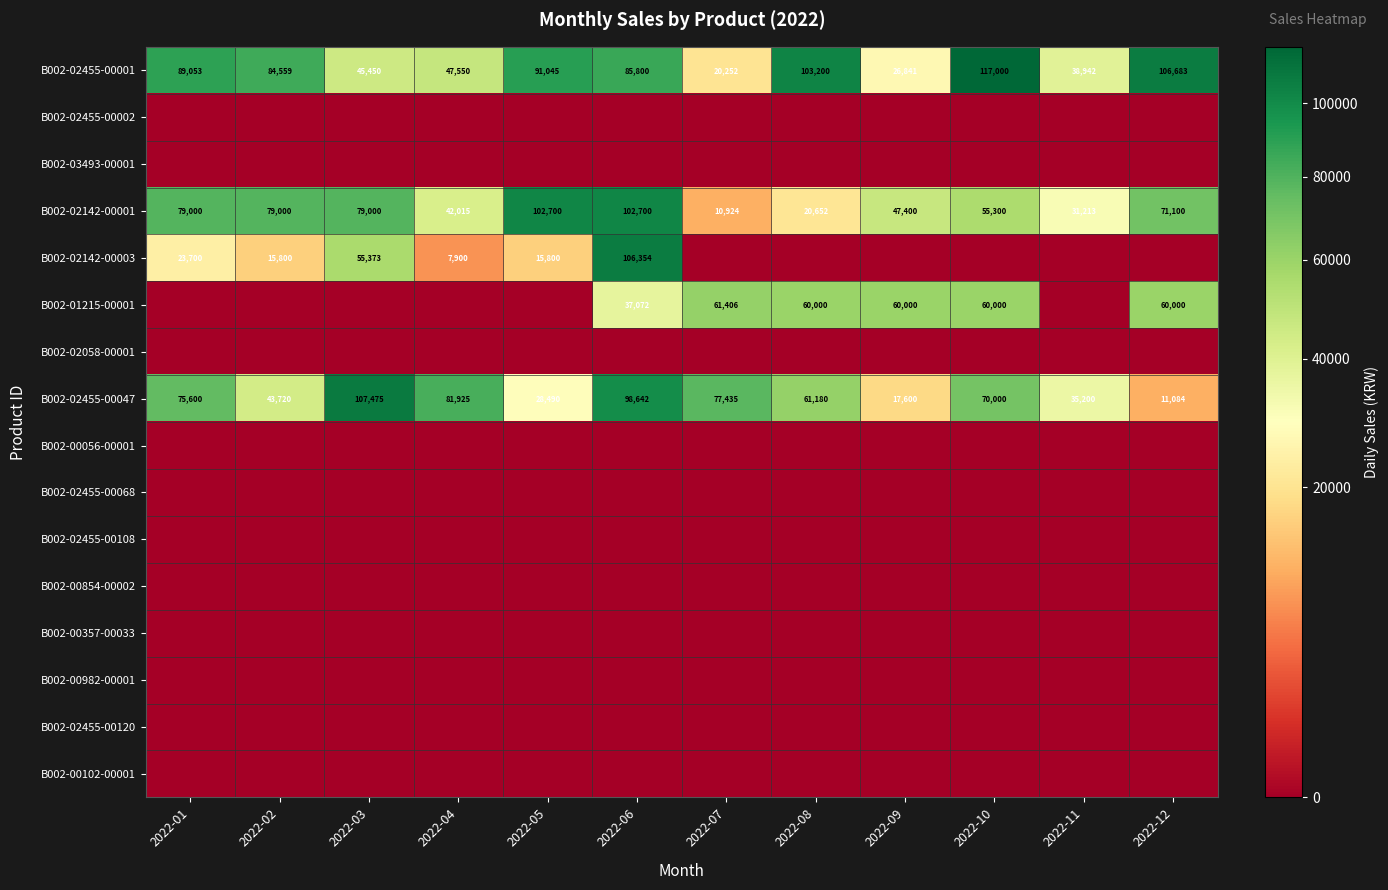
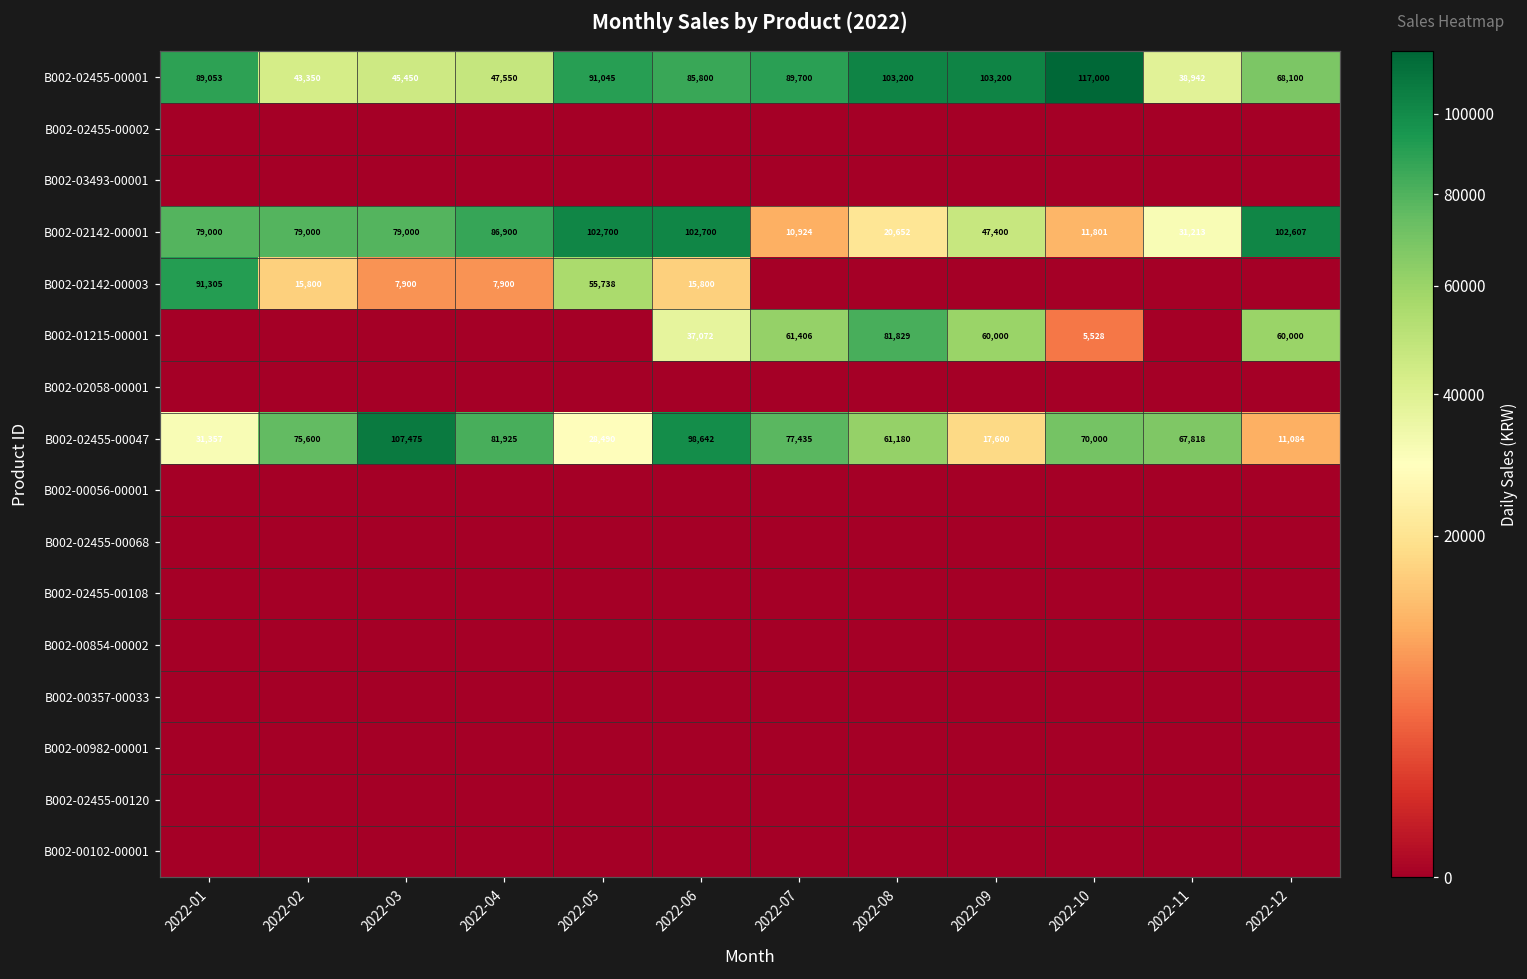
  {
    "B002-02455-00001": {
      "2022-01": "89,053",
-     "2022-02": "84,559",
+     "2022-02": "43,350",
      "2022-03": "45,450",
      "2022-04": "47,550",
      "2022-05": "91,045",
      "2022-06": "85,800",
-     "2022-07": "20,252",
+     "2022-07": "89,700",
      "2022-08": "103,200",
-     "2022-09": "26,841",
+     "2022-09": "103,200",
      "2022-10": "117,000",
      "2022-11": "38,942",
-     "2022-12": "106,683"
+     "2022-12": "68,100"
    },
    "B002-02142-00001": {
      "2022-01": "79,000",
      "2022-02": "79,000",
      "2022-03": "79,000",
-     "2022-04": "42,015",
+     "2022-04": "86,900",
      "2022-05": "102,700",
      "2022-06": "102,700",
      "2022-07": "10,924",
      "2022-08": "20,652",
      "2022-09": "47,400",
-     "2022-10": "55,300",
+     "2022-10": "11,801",
      "2022-11": "31,213",
-     "2022-12": "71,100"
+     "2022-12": "102,607"
    },
    "B002-02142-00003": {
-     "2022-01": "23,700",
+     "2022-01": "91,305",
      "2022-02": "15,800",
-     "2022-03": "55,373",
+     "2022-03": "7,900",
      "2022-04": "7,900",
-     "2022-05": "15,800",
-     "2022-06": "106,354"
+     "2022-05": "55,738",
+     "2022-06": "15,800"
    },
    "B002-01215-00001": {
      "2022-06": "37,072",
      "2022-07": "61,406",
-     "2022-08": "60,000",
+     "2022-08": "81,829",
      "2022-09": "60,000",
-     "2022-10": "60,000",
+     "2022-10": "5,528",
      "2022-12": "60,000"
    },
    "B002-02455-00047": {
-     "2022-01": "75,600",
-     "2022-02": "43,720",
+     "2022-01": "31,357",
+     "2022-02": "75,600",
      "2022-03": "107,475",
      "2022-04": "81,925",
      "2022-05": "28,490",
      "2022-06": "98,642",
      "2022-07": "77,435",
      "2022-08": "61,180",
      "2022-09": "17,600",
      "2022-10": "70,000",
-     "2022-11": "35,200",
+     "2022-11": "67,818",
      "2022-12": "11,084"
    }
  }
